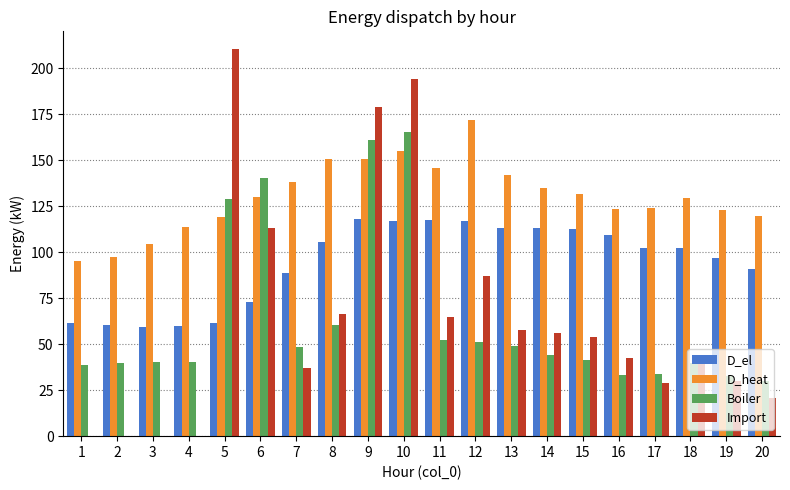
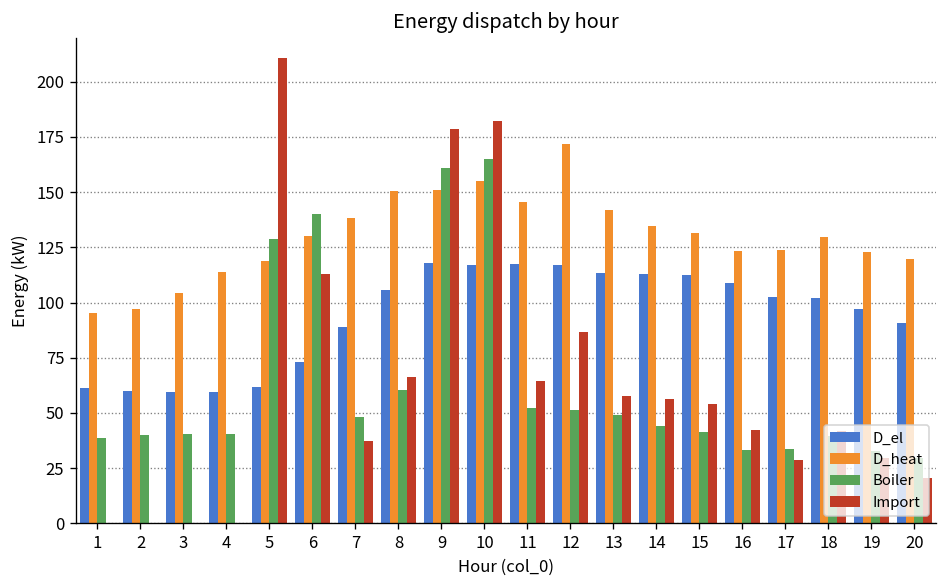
  {
    "D_el": {
      "1": 61,
      "2": 60,
      "3": 60,
      "4": 60,
      "5": 62,
      "6": 73,
      "7": 89,
      "8": 106,
      "9": 118,
      "10": 117,
      "11": 118,
      "12": 117,
      "13": 113,
      "14": 113,
      "15": 113,
      "16": 109,
      "17": 103,
      "18": 102,
      "19": 97,
      "20": 91
    },
    "D_heat": {
      "1": 95,
      "2": 97,
      "3": 104,
      "4": 114,
      "5": 119,
      "6": 130,
      "7": 138,
      "8": 151,
      "9": 151,
      "10": 155,
      "11": 146,
      "12": 172,
      "13": 142,
      "14": 135,
      "15": 131,
      "16": 123,
      "17": 124,
      "18": 130,
      "19": 123,
      "20": 120
    },
    "Boiler": {
      "1": 39,
      "2": 40,
      "3": 41,
      "4": 40,
      "5": 129,
      "6": 140,
      "7": 48,
      "8": 61,
      "9": 161,
      "10": 165,
      "11": 52,
      "12": 51,
      "13": 49,
      "14": 44,
      "15": 41,
      "16": 33,
      "17": 34
    },
    "Import": {
      "1": 0,
      "2": 0,
      "3": 0,
      "4": 0,
      "5": 211,
      "6": 113,
      "7": 37,
      "8": 66,
      "9": 179,
-     "10": 194,
+     "10": 182,
      "11": 65,
      "12": 87,
      "13": 58,
      "14": 56,
      "15": 54,
      "16": 42,
      "17": 29
    }
  }
